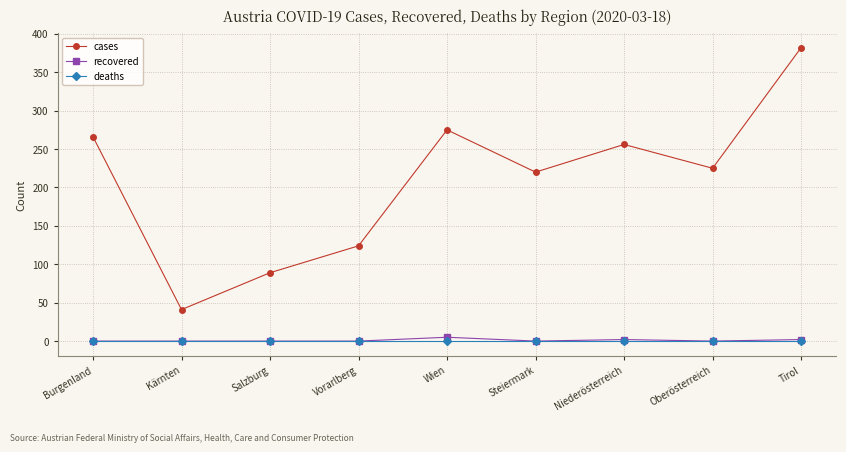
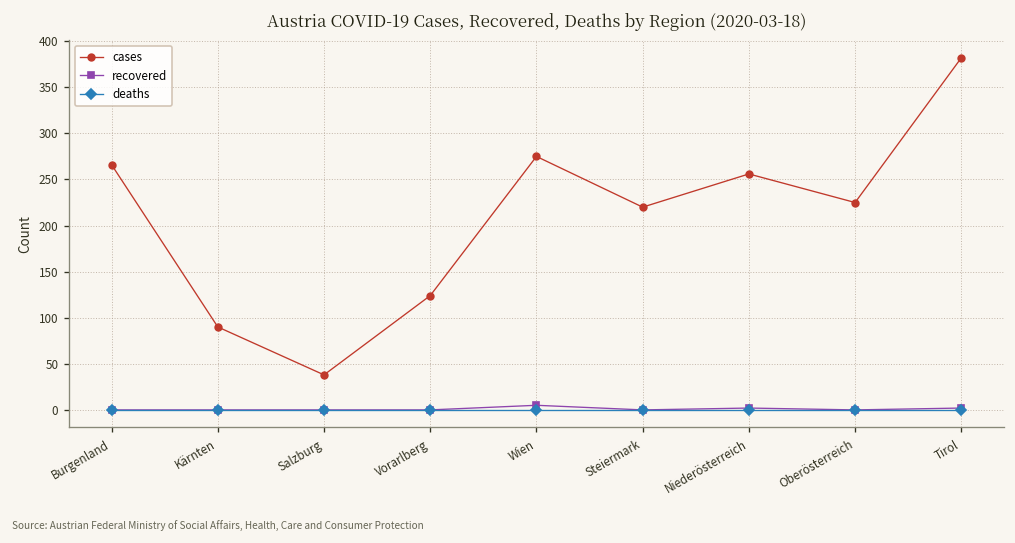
  {
    "cases": {
      "Burgenland": 270,
-     "Kärnten": 40,
-     "Salzburg": 90,
+     "Kärnten": 90,
+     "Salzburg": 40,
      "Vorarlberg": 120,
      "Wien": 280,
      "Steiermark": 220,
      "Niederösterreich": 260,
      "Oberösterreich": 230,
      "Tirol": 380
    },
    "recovered": {
      "Wien": 10
    },
    "deaths": {
      "Wien": 0
    }
  }
